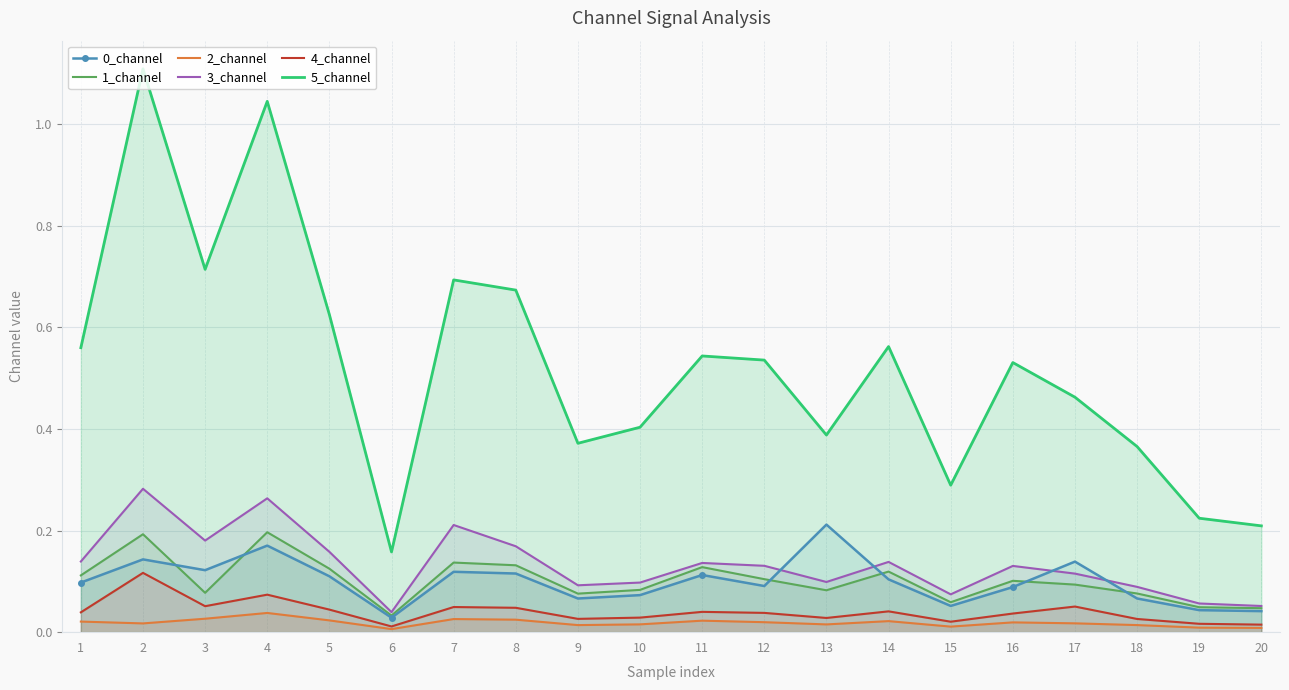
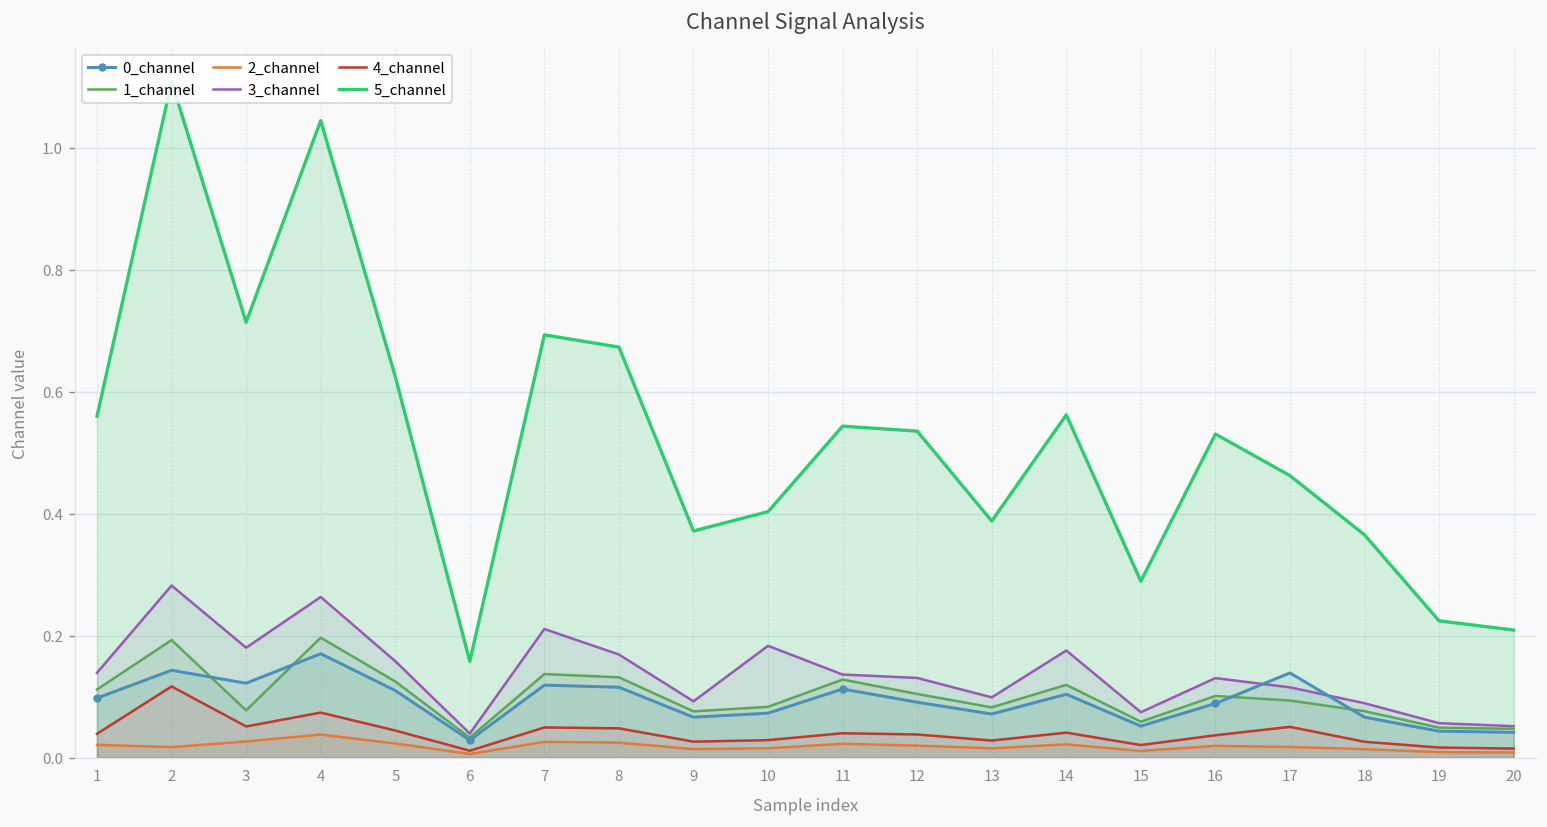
  {
    "0_channel": {
      "1": 0.10,
      "2": 0.14,
      "3": 0.12,
      "4": 0.17,
      "5": 0.11,
      "7": 0.12,
      "8": 0.12,
      "9": 0.07,
      "10": 0.07,
      "11": 0.11,
      "12": 0.09,
-     "13": 0.21,
+     "13": 0.07,
      "14": 0.10,
      "15": 0.05,
      "16": 0.09,
      "17": 0.14,
      "18": 0.07,
      "19": 0.04,
      "20": 0.04
    },
    "1_channel": {
      "1": 0.11,
      "2": 0.19,
      "3": 0.08,
      "4": 0.20,
      "5": 0.12,
      "7": 0.14,
      "8": 0.13,
      "9": 0.08,
      "10": 0.08,
      "11": 0.13,
      "12": 0.10,
      "13": 0.08,
      "14": 0.12,
      "15": 0.06,
      "16": 0.10,
      "17": 0.09,
      "18": 0.08,
      "19": 0.05
    },
    "2_channel": {
      "1": 0.02,
      "2": 0.02,
      "3": 0.03,
      "4": 0.04,
      "5": 0.02,
      "6": 0.01,
      "7": 0.03,
      "8": 0.02,
      "9": 0.01,
      "10": 0.02,
      "11": 0.02,
      "12": 0.02,
      "13": 0.02,
      "14": 0.02,
      "15": 0.01,
      "16": 0.02,
      "17": 0.02,
      "18": 0.01,
      "19": 0.01,
      "20": 0.01
    },
    "3_channel": {
      "1": 0.14,
      "2": 0.28,
      "3": 0.18,
      "4": 0.26,
      "5": 0.16,
      "6": 0.04,
      "7": 0.21,
      "8": 0.17,
      "9": 0.09,
-     "10": 0.10,
+     "10": 0.18,
      "11": 0.14,
      "12": 0.13,
      "13": 0.10,
-     "14": 0.14,
+     "14": 0.18,
      "15": 0.07,
      "16": 0.13,
      "17": 0.12,
      "18": 0.09,
      "19": 0.06
    },
    "4_channel": {
      "1": 0.04,
      "2": 0.12,
      "3": 0.05,
      "4": 0.07,
      "5": 0.04,
      "6": 0.01,
      "7": 0.05,
      "8": 0.05,
      "9": 0.03,
      "10": 0.03,
      "11": 0.04,
      "12": 0.04,
      "13": 0.03,
      "14": 0.04,
      "15": 0.02,
      "16": 0.04,
      "17": 0.05,
      "18": 0.03,
      "19": 0.02,
      "20": 0.01
    },
    "5_channel": {
      "1": 0.56,
      "3": 0.71,
      "4": 1.04,
      "5": 0.63,
      "6": 0.16,
      "7": 0.69,
      "8": 0.67,
      "9": 0.37,
      "10": 0.40,
      "11": 0.54,
      "12": 0.54,
      "13": 0.39,
      "14": 0.56,
      "15": 0.29,
      "16": 0.53,
      "17": 0.46,
      "18": 0.37,
      "19": 0.22,
      "20": 0.21
    }
  }
